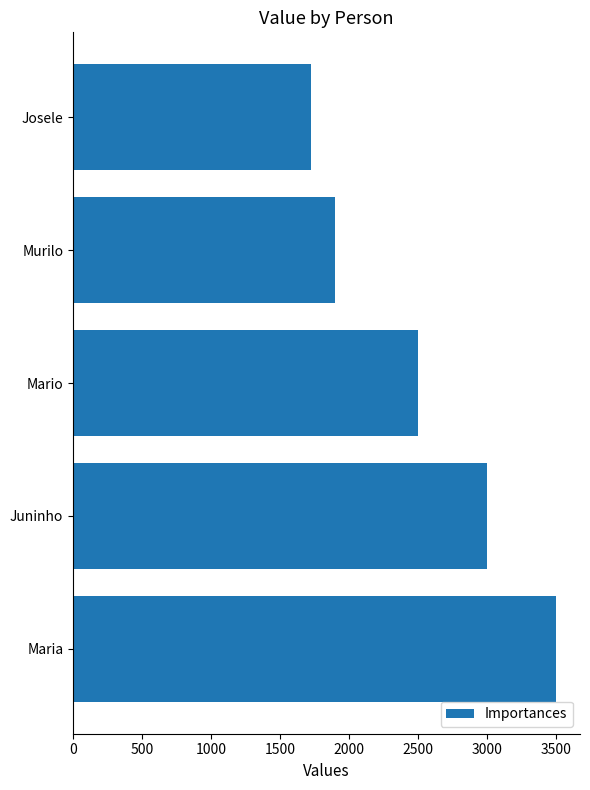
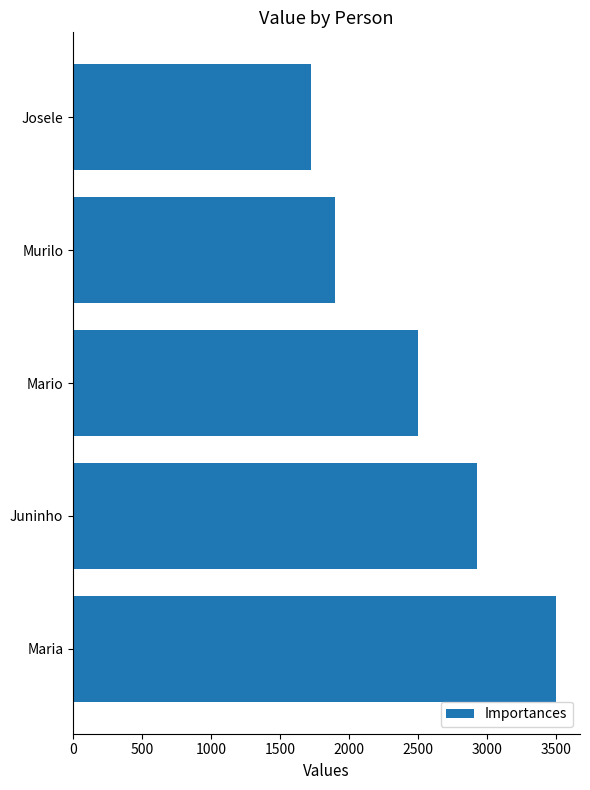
  {
    "Josele": 1730,
    "Murilo": 1900,
    "Mario": 2500,
-   "Juninho": 3000,
+   "Juninho": 2930,
    "Maria": 3500
  }
